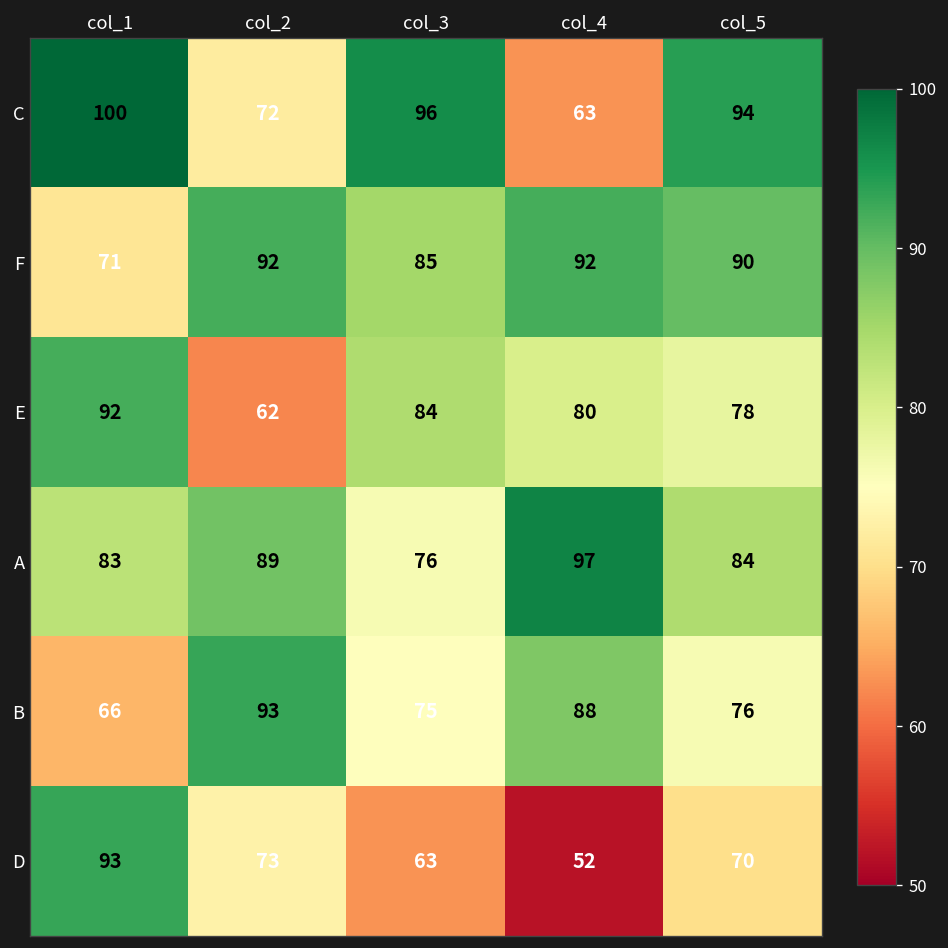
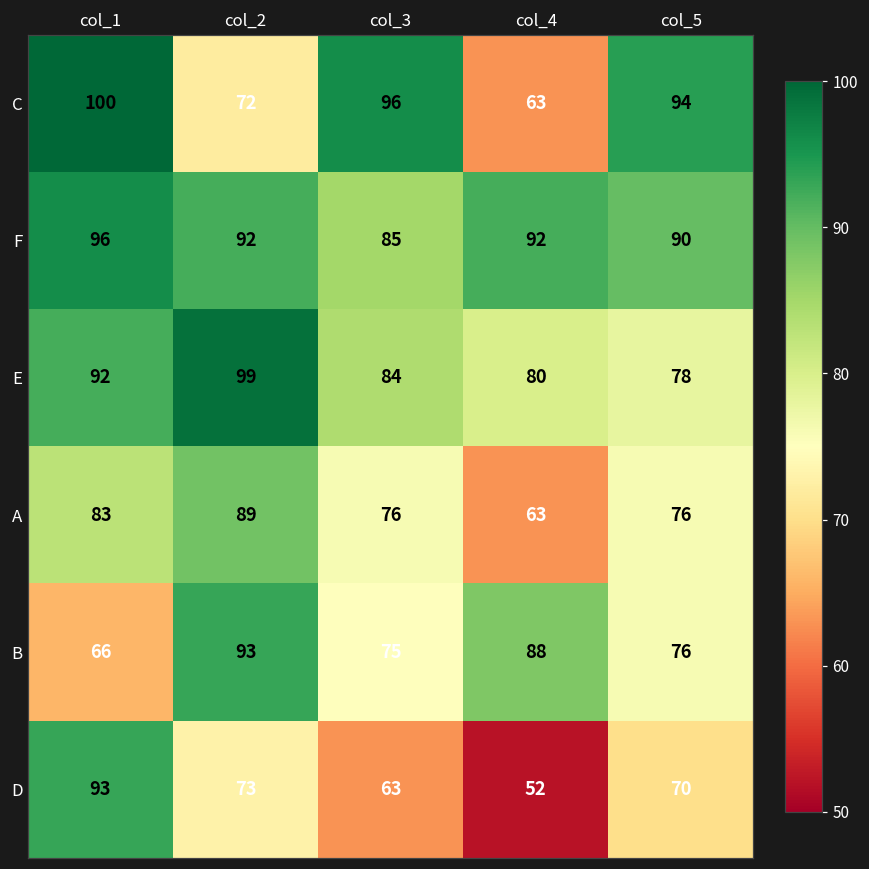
  {
    "C": {
      "col_1": 100,
      "col_2": 72,
      "col_3": 96,
      "col_4": 63,
      "col_5": 94
    },
    "F": {
-     "col_1": 71,
+     "col_1": 96,
      "col_2": 92,
      "col_3": 85,
      "col_4": 92,
      "col_5": 90
    },
    "E": {
      "col_1": 92,
-     "col_2": 62,
+     "col_2": 99,
      "col_3": 84,
      "col_4": 80,
      "col_5": 78
    },
    "A": {
      "col_1": 83,
      "col_2": 89,
      "col_3": 76,
-     "col_4": 97,
-     "col_5": 84
+     "col_4": 63,
+     "col_5": 76
    },
    "B": {
      "col_1": 66,
      "col_2": 93,
      "col_3": 75,
      "col_4": 88,
      "col_5": 76
    },
    "D": {
      "col_1": 93,
      "col_2": 73,
      "col_3": 63,
      "col_4": 52,
      "col_5": 70
    }
  }
